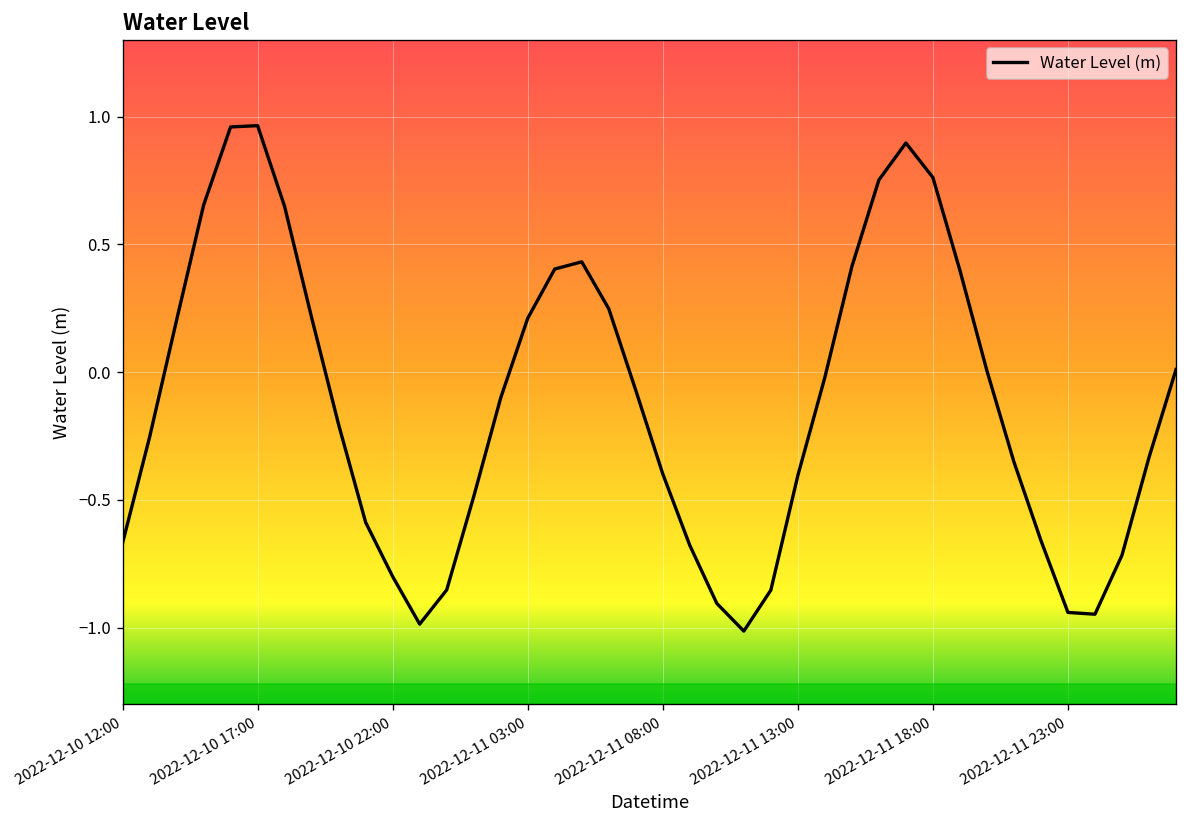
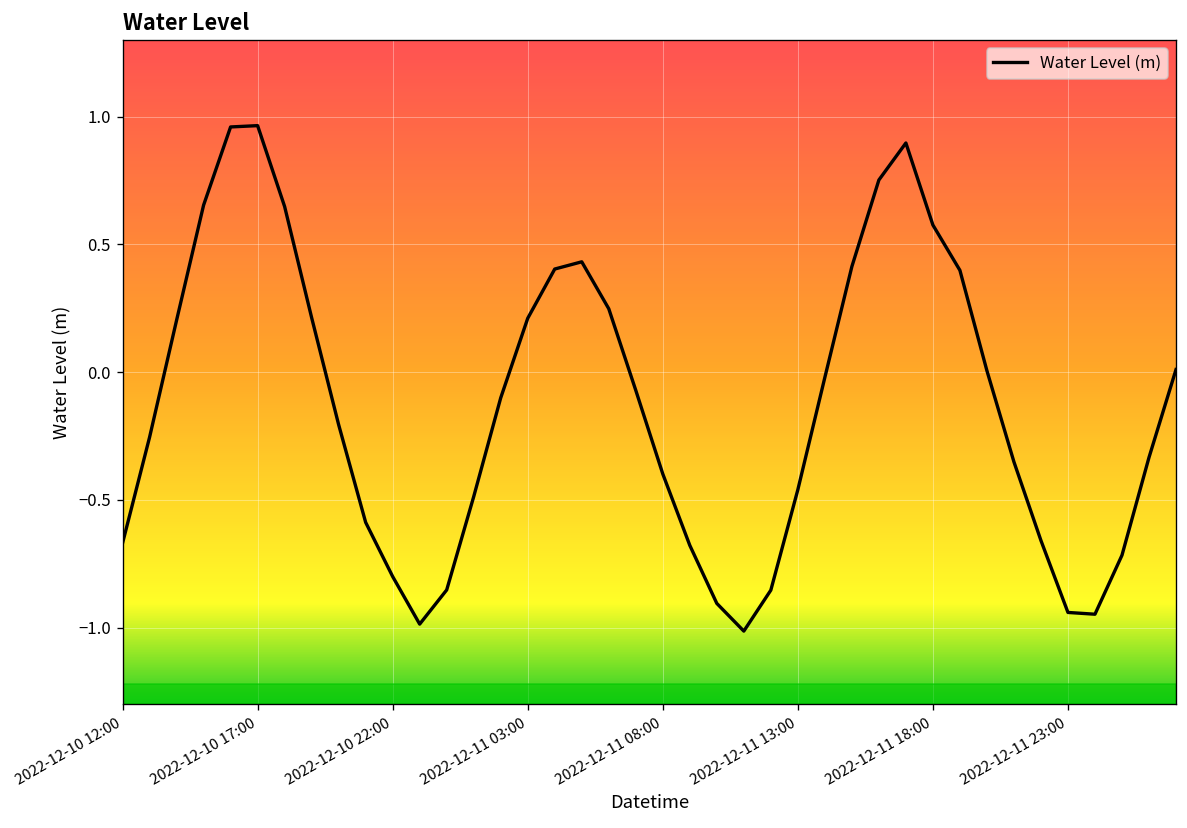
  {
    "2022-12-10 12:00": -0.67,
    "2022-12-10 17:00": 0.96,
    "2022-12-10 22:00": -0.80,
    "2022-12-11 03:00": 0.21,
    "2022-12-11 08:00": -0.40,
-   "2022-12-11 13:00": -0.40,
-   "2022-12-11 18:00": 0.76,
+   "2022-12-11 13:00": -0.46,
+   "2022-12-11 18:00": 0.58,
    "2022-12-11 23:00": -0.94
  }
